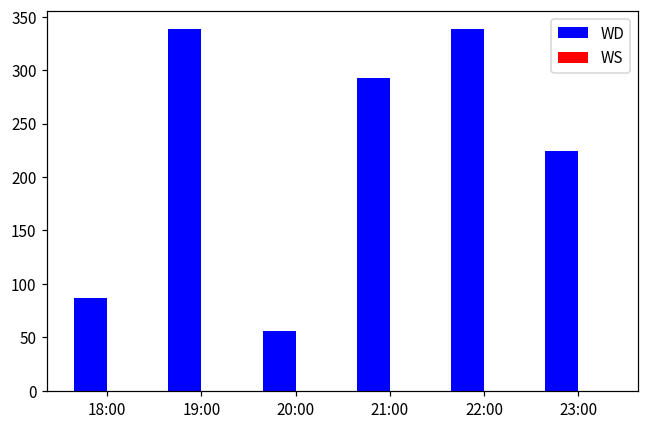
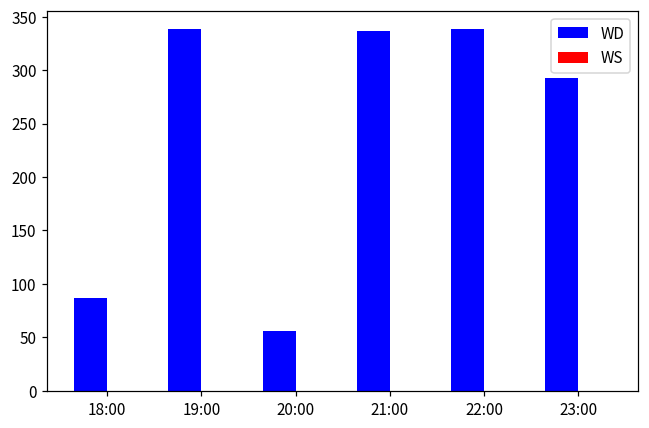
  {
    "WD": {
      "18:00": 90,
      "19:00": 340,
      "20:00": 60,
-     "21:00": 290,
+     "21:00": 340,
      "22:00": 340,
-     "23:00": 220
+     "23:00": 290
    },
    "WS": {
      "18:00": 0,
      "19:00": 0,
      "20:00": 0,
      "21:00": 0,
      "22:00": 0,
      "23:00": 0
    }
  }
